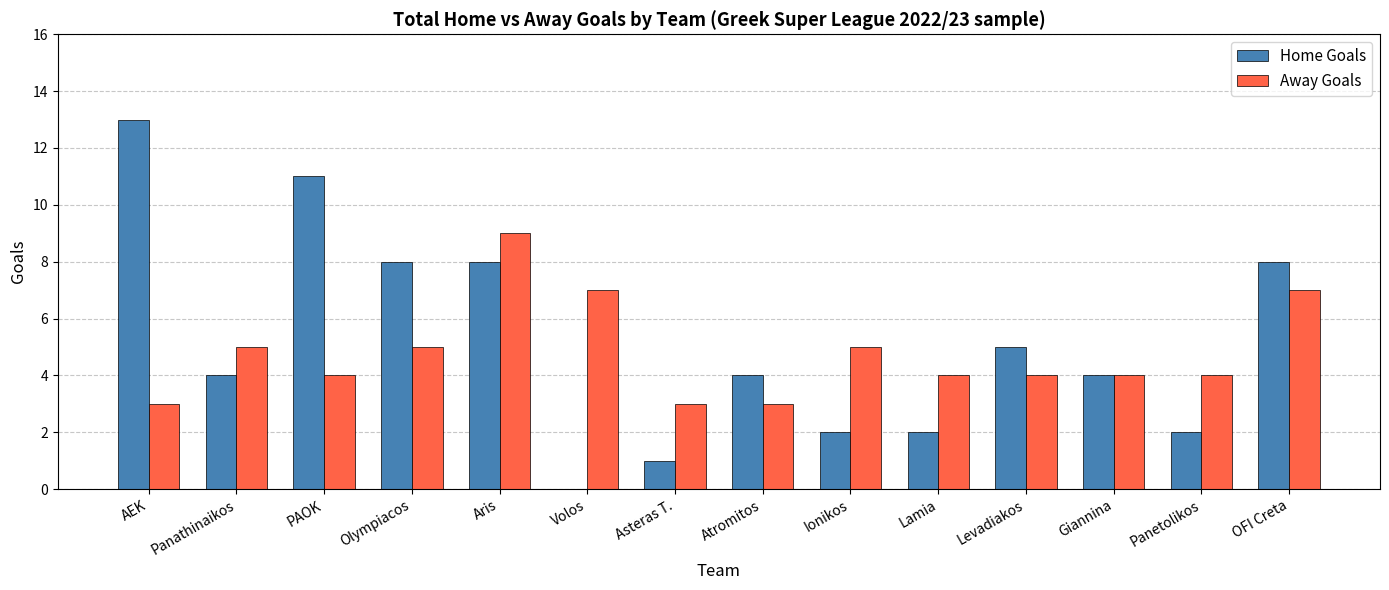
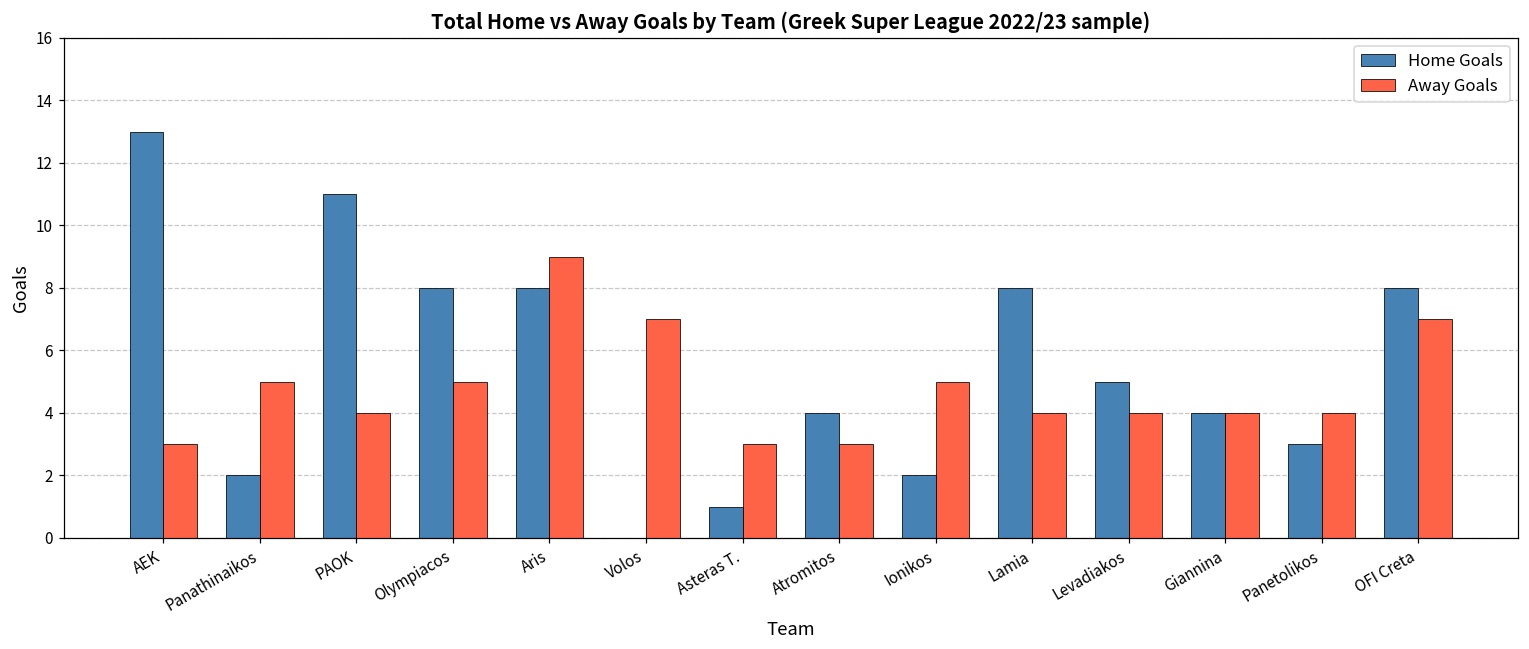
  {
    "Home Goals": {
      "AEK": 13,
-     "Panathinaikos": 4,
+     "Panathinaikos": 2,
      "PAOK": 11,
      "Olympiacos": 8,
      "Aris": 8,
      "Volos": 0,
      "Asteras T.": 1,
      "Atromitos": 4,
      "Ionikos": 2,
-     "Lamia": 2,
+     "Lamia": 8,
      "Levadiakos": 5,
      "Giannina": 4,
-     "Panetolikos": 2,
+     "Panetolikos": 3,
      "OFI Creta": 8
    },
    "Away Goals": {
      "AEK": 3,
      "Panathinaikos": 5,
      "PAOK": 4,
      "Olympiacos": 5,
      "Aris": 9,
      "Volos": 7,
      "Asteras T.": 3,
      "Atromitos": 3,
      "Ionikos": 5,
      "Lamia": 4,
      "Levadiakos": 4,
      "Giannina": 4,
      "Panetolikos": 4,
      "OFI Creta": 7
    }
  }
